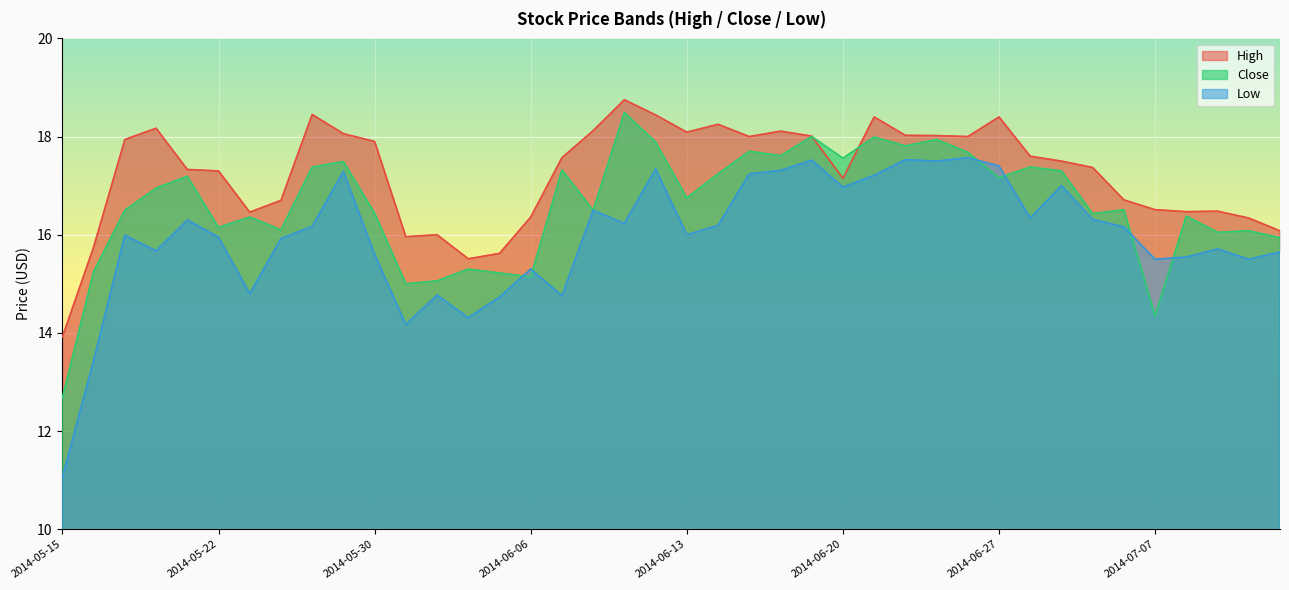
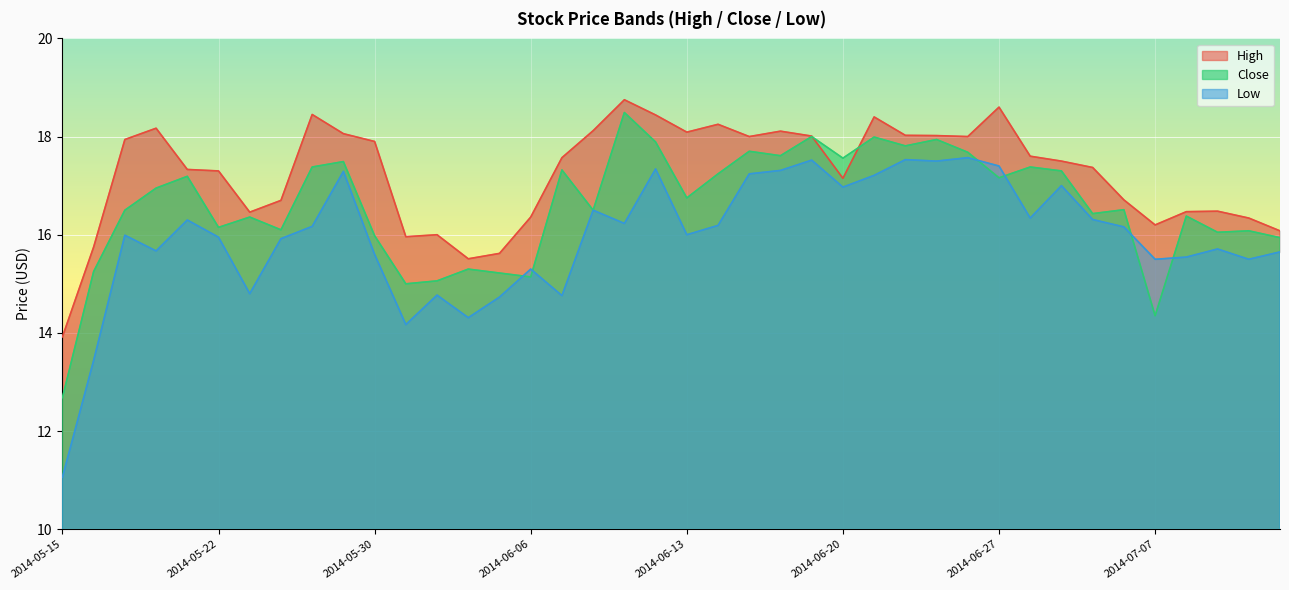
  {
    "High": {
      "2014-05-15": 13.9,
      "2014-05-22": 17.3,
      "2014-05-30": 17.9,
      "2014-06-06": 16.4,
      "2014-06-13": 18.1,
      "2014-06-20": 17.2,
-     "2014-06-27": 18.4,
-     "2014-07-07": 16.5
+     "2014-06-27": 18.6,
+     "2014-07-07": 16.2
    },
    "Close": {
      "2014-05-15": 12.7,
      "2014-05-22": 16.2,
-     "2014-05-30": 16.4,
+     "2014-05-30": 16.0,
      "2014-06-06": 15.1,
      "2014-06-13": 16.8,
      "2014-06-20": 17.6,
      "2014-06-27": 17.2,
      "2014-07-07": 14.4
    },
    "Low": {
      "2014-05-15": 11.1,
      "2014-05-22": 16.0,
      "2014-05-30": 15.6,
      "2014-06-06": 15.3,
      "2014-06-13": 16.0,
      "2014-06-20": 17.0,
      "2014-06-27": 17.4,
      "2014-07-07": 15.5
    }
  }
